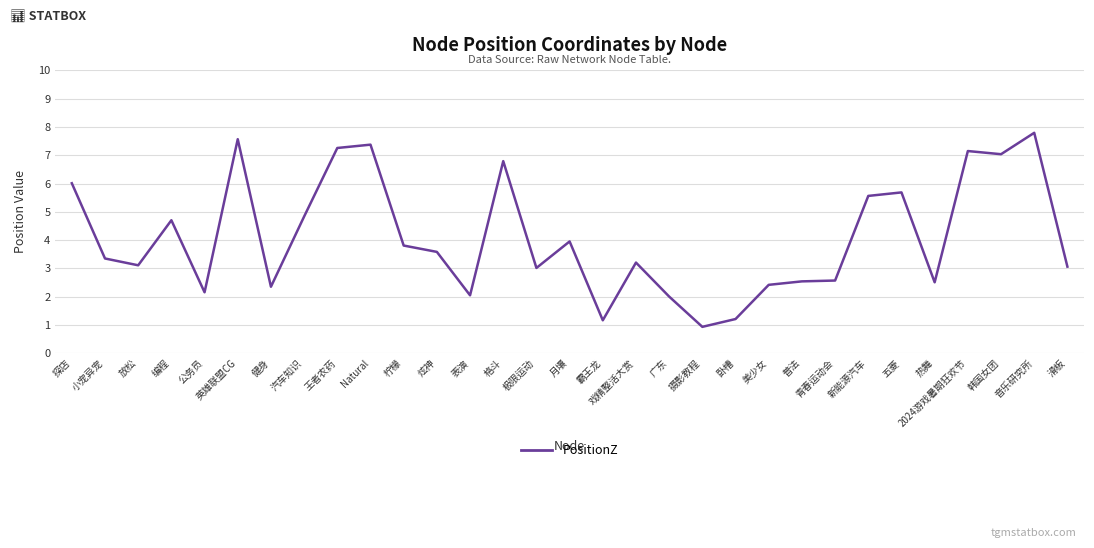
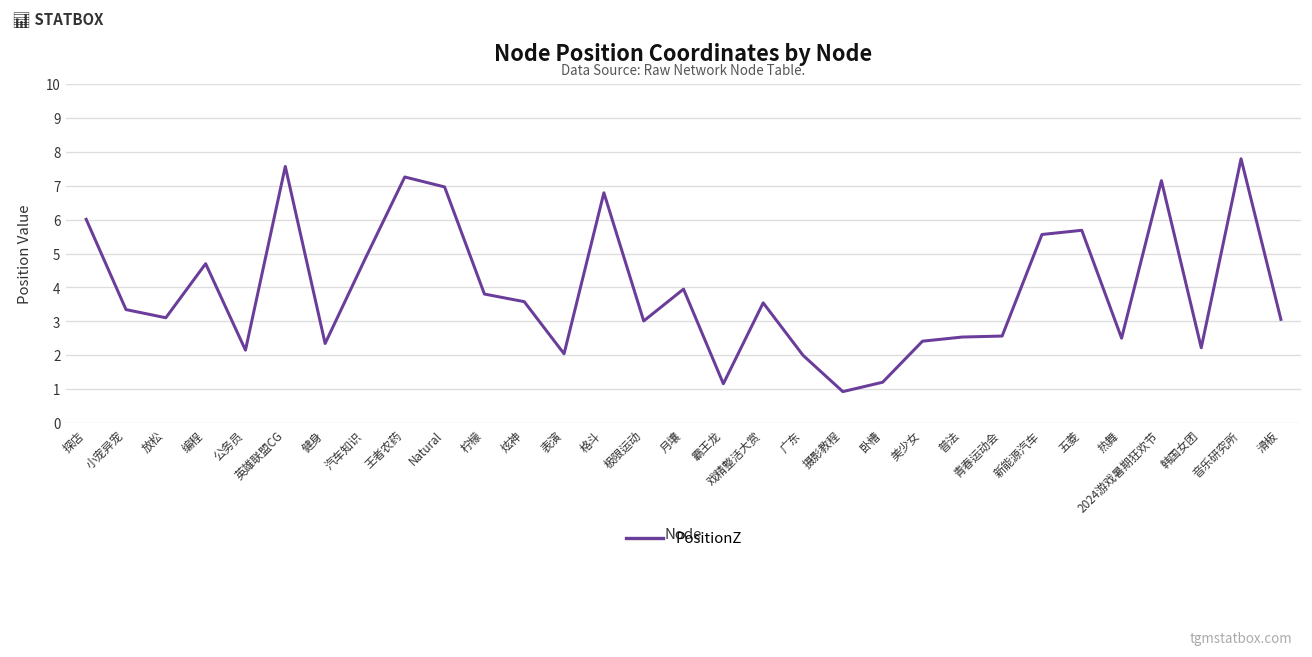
  {
    "探店": 6.0,
    "小宠异宠": 3.3,
    "放松": 3.1,
    "编程": 4.7,
    "公务员": 2.2,
    "英雄联盟CG": 7.6,
    "健身": 2.3,
    "汽车知识": 4.8,
    "王者农药": 7.3,
-   "Natural": 7.4,
+   "Natural": 7.0,
    "柠檬": 3.8,
    "炫神": 3.6,
    "表演": 2.0,
    "格斗": 6.8,
    "极限运动": 3.0,
    "月壤": 4.0,
    "霸王龙": 1.2,
-   "戏精整活大赏": 3.2,
+   "戏精整活大赏": 3.5,
    "广东": 2.0,
    "摄影教程": 0.9,
    "卧槽": 1.2,
    "美少女": 2.4,
    "普法": 2.5,
    "青春运动会": 2.6,
    "新能源汽车": 5.6,
    "五菱": 5.7,
    "热舞": 2.5,
    "2024游戏暑期狂欢节": 7.1,
-   "韩国女团": 7.0,
+   "韩国女团": 2.2,
    "音乐研究所": 7.8,
    "滑板": 3.1
  }
